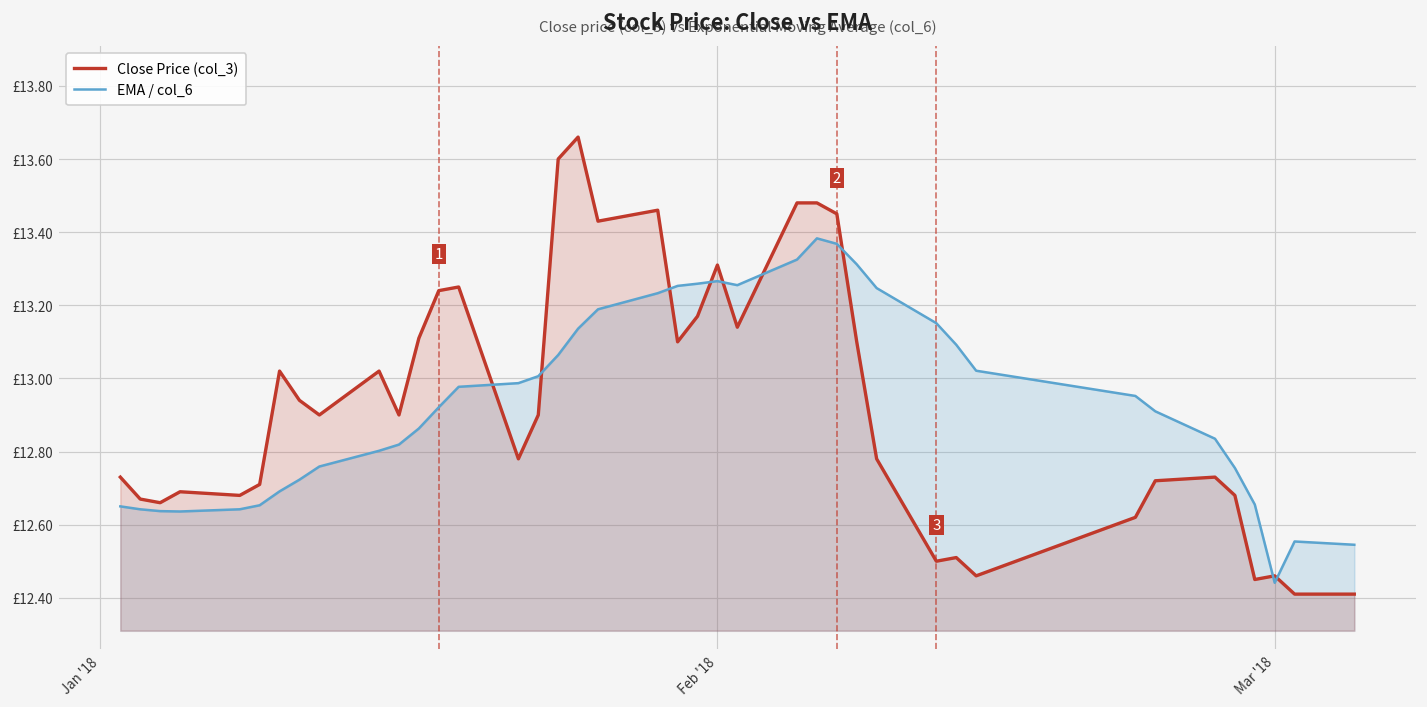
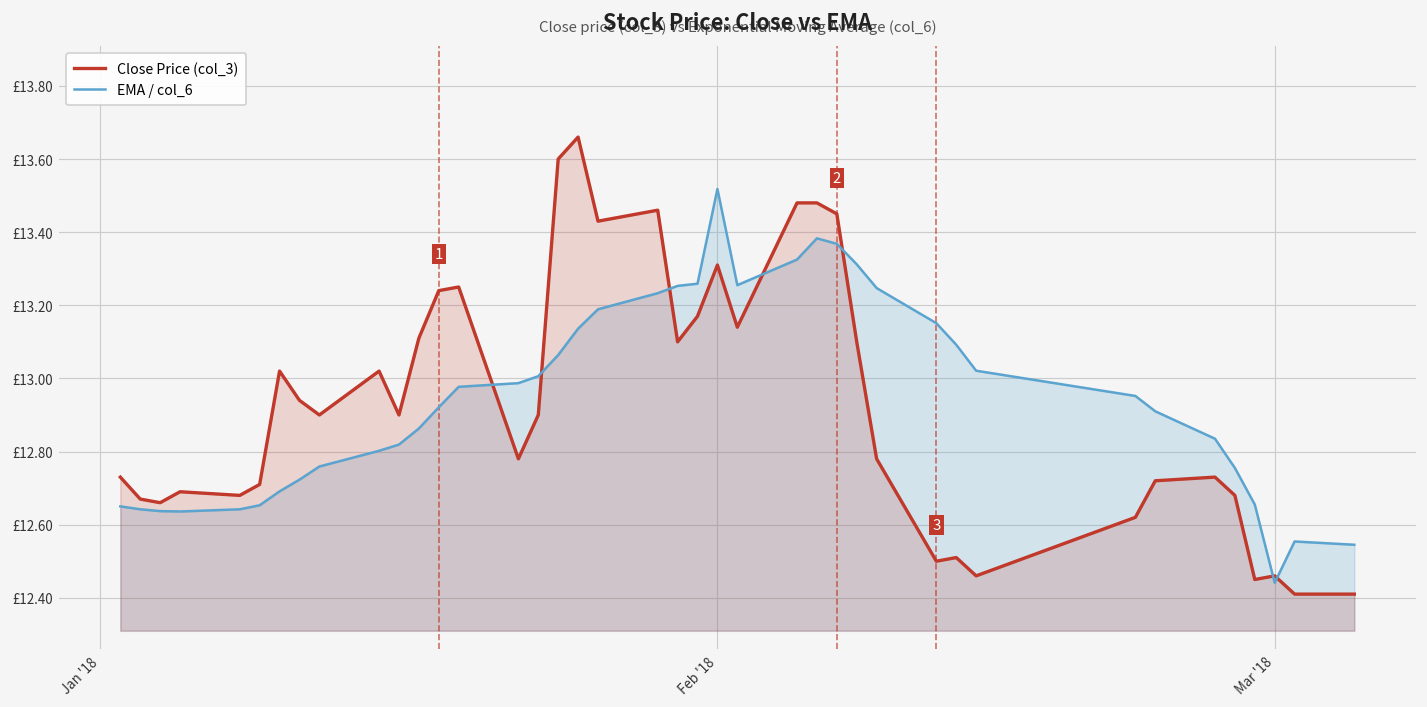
  {
    "Close Price (col_3)": {
      "Feb '18": "£13.31",
      "Mar '18": "£12.46"
    },
    "EMA / col_6": {
-     "Feb '18": "£13.27",
+     "Feb '18": "£13.52",
      "Mar '18": "£12.44"
    }
  }
